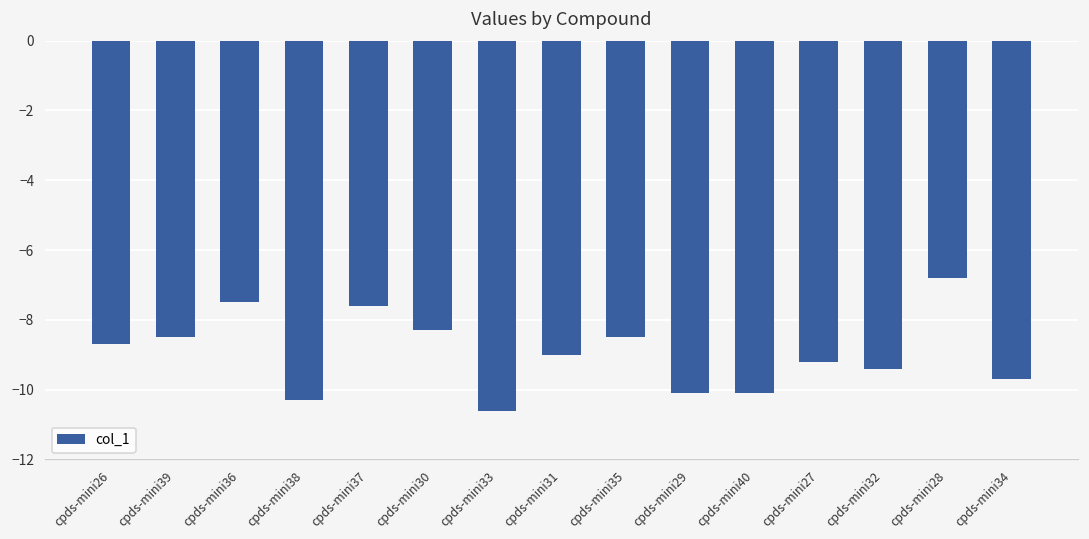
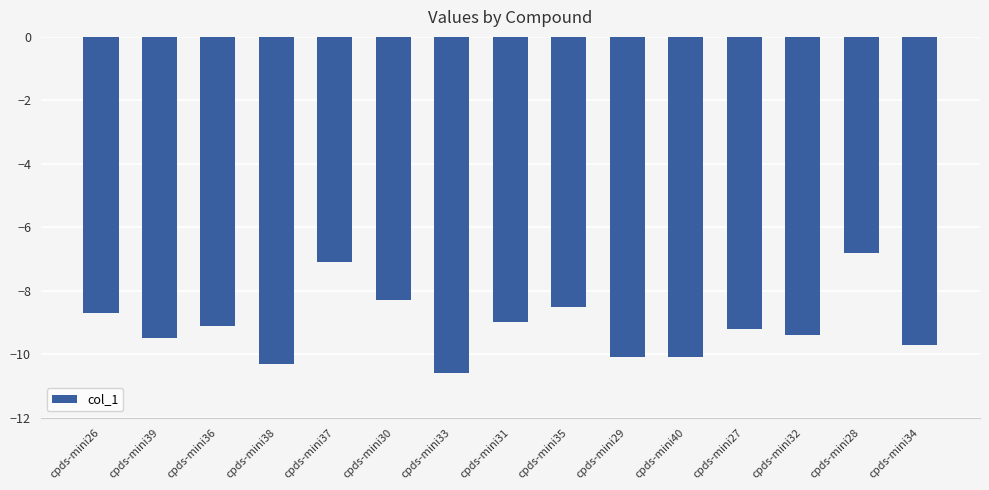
  {
    "cpds-mini26": -8.7,
-   "cpds-mini39": -8.5,
-   "cpds-mini36": -7.5,
+   "cpds-mini39": -9.5,
+   "cpds-mini36": -9.1,
    "cpds-mini38": -10.3,
-   "cpds-mini37": -7.6,
+   "cpds-mini37": -7.1,
    "cpds-mini30": -8.3,
    "cpds-mini33": -10.6,
    "cpds-mini31": -9.0,
    "cpds-mini35": -8.5,
    "cpds-mini29": -10.1,
    "cpds-mini40": -10.1,
    "cpds-mini27": -9.2,
    "cpds-mini32": -9.4,
    "cpds-mini28": -6.8,
    "cpds-mini34": -9.7
  }
